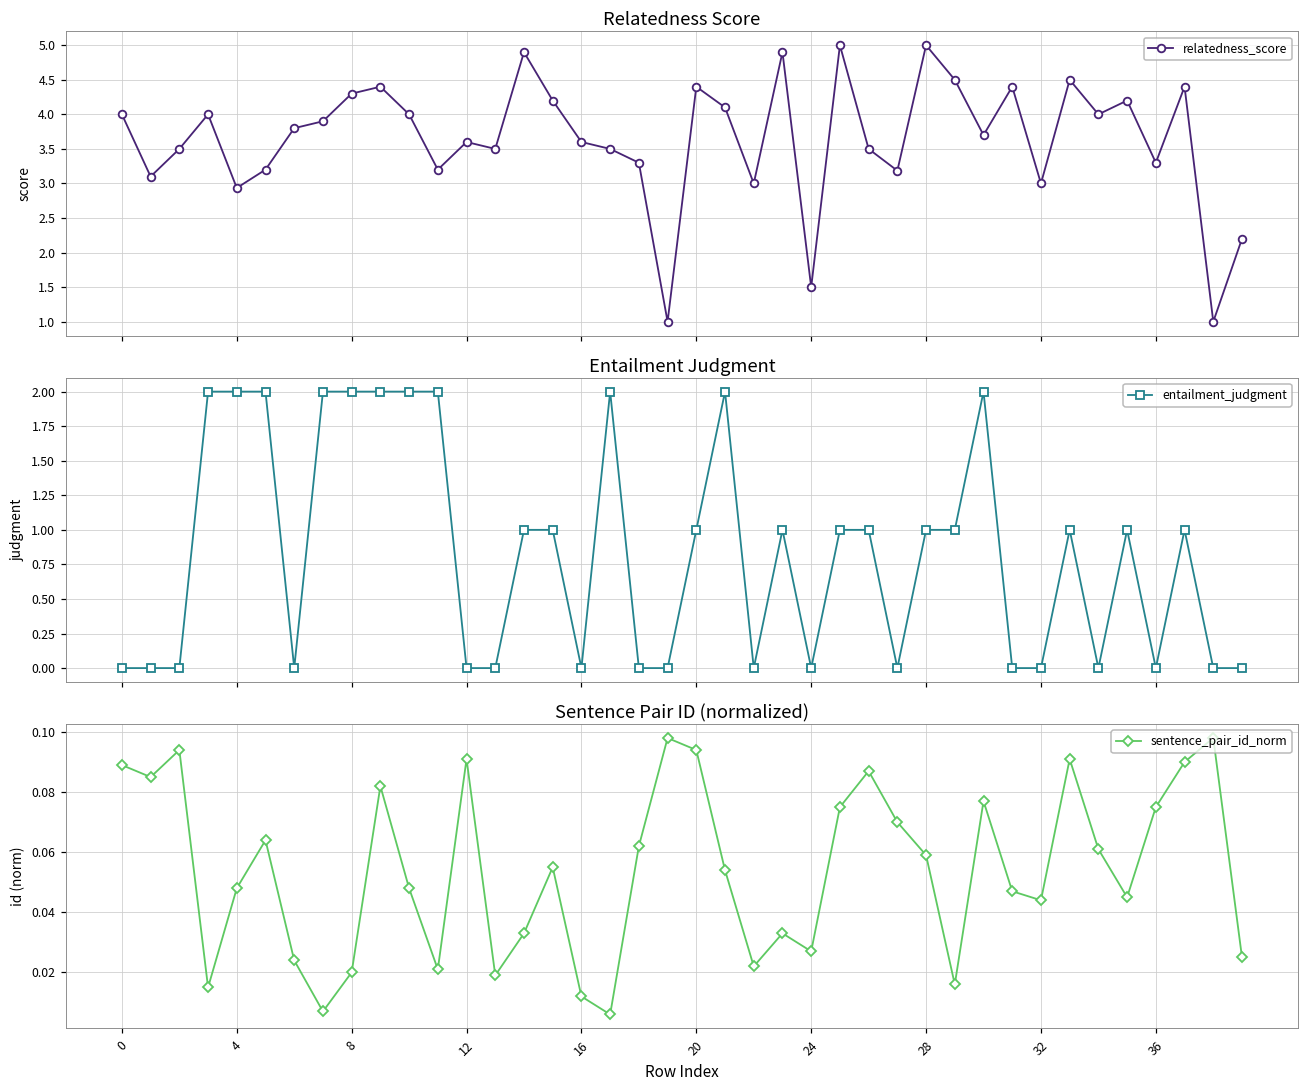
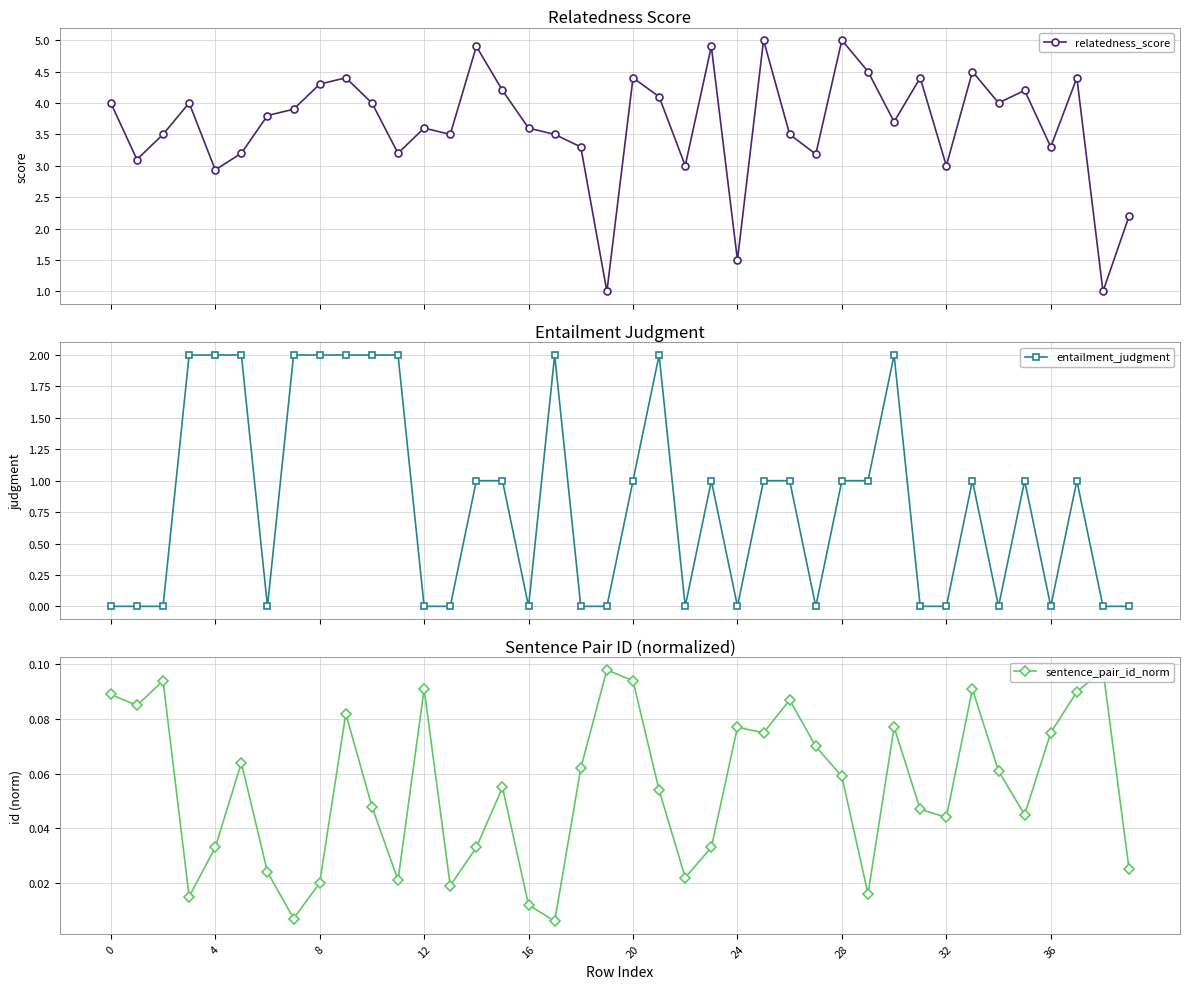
  {
    "Sentence Pair ID (normalized)": {
      "0": 0.089,
-     "4": 0.048,
+     "4": 0.033,
      "8": 0.020,
      "12": 0.091,
      "16": 0.012,
      "20": 0.094,
-     "24": 0.027,
+     "24": 0.077,
      "28": 0.059,
      "32": 0.044,
      "36": 0.075
    }
  }
